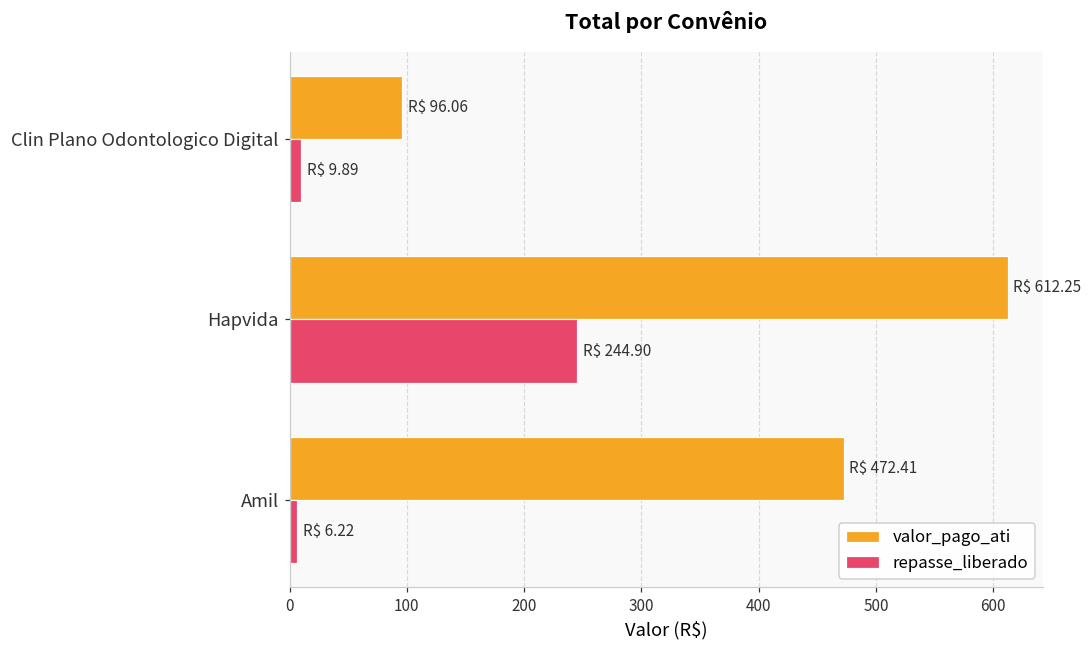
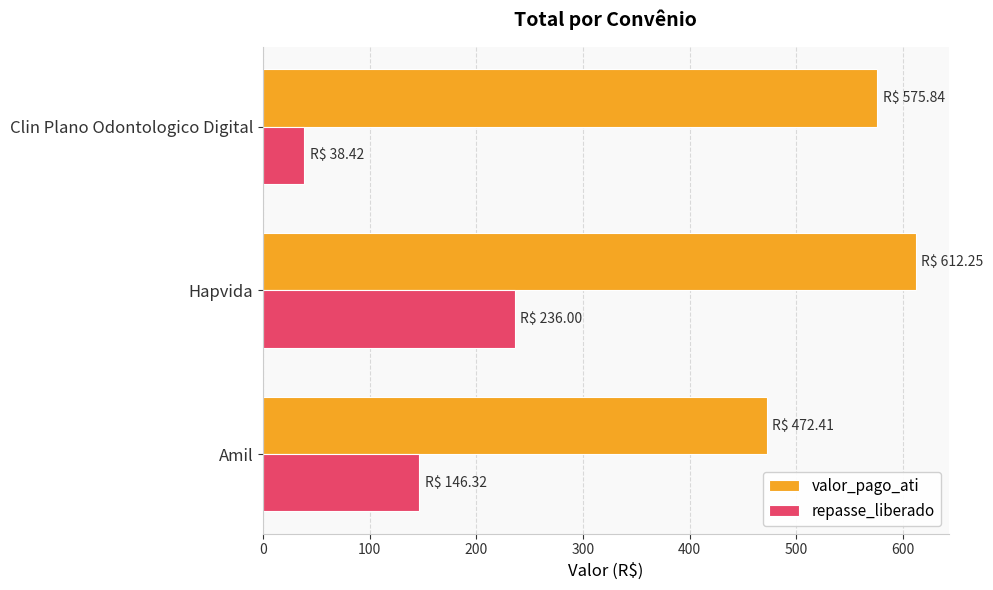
  {
    "valor_pago_ati": {
-     "Clin Plano Odontologico Digital": 96.06,
+     "Clin Plano Odontologico Digital": 575.84,
      "Hapvida": 612.25,
      "Amil": 472.41
    },
    "repasse_liberado": {
-     "Clin Plano Odontologico Digital": 9.89,
-     "Hapvida": 244.90,
-     "Amil": 6.22
+     "Clin Plano Odontologico Digital": 38.42,
+     "Hapvida": 236.00,
+     "Amil": 146.32
    }
  }
